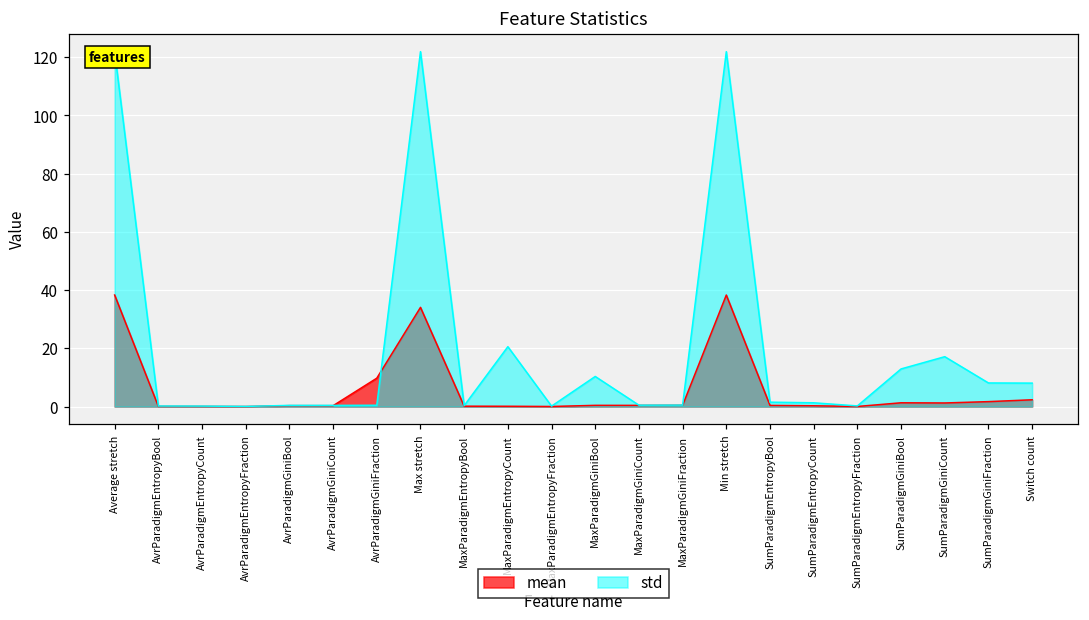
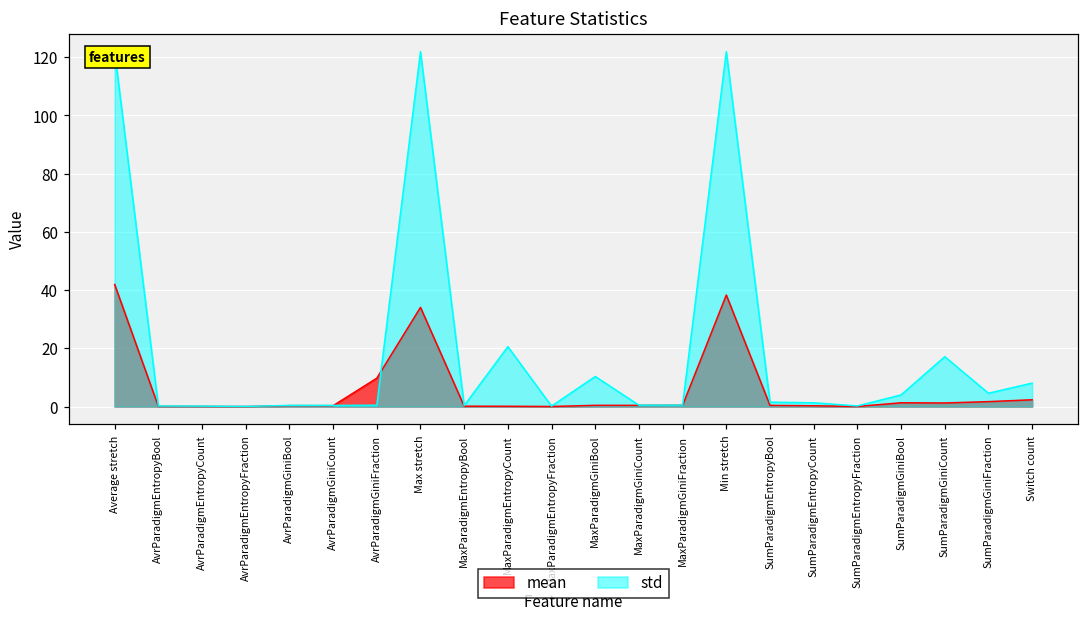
  {
    "mean": {
-     "Average stretch": 38,
+     "Average stretch": 42,
      "AvrParadigmGiniFraction": 10,
      "Max stretch": 34,
      "MaxParadigmEntropyCount": 0,
      "MaxParadigmGiniBool": 0,
      "Min stretch": 38,
      "SumParadigmEntropyBool": 0,
      "SumParadigmEntropyCount": 0,
      "SumParadigmGiniBool": 1,
      "SumParadigmGiniCount": 1,
      "SumParadigmGiniFraction": 2,
      "Switch count": 2
    },
    "std": {
      "AvrParadigmGiniFraction": 0,
      "Max stretch": 122,
      "MaxParadigmEntropyCount": 21,
      "MaxParadigmGiniBool": 10,
      "Min stretch": 122,
      "SumParadigmEntropyBool": 2,
      "SumParadigmEntropyCount": 1,
-     "SumParadigmGiniBool": 13,
+     "SumParadigmGiniBool": 4,
      "SumParadigmGiniCount": 17,
-     "SumParadigmGiniFraction": 8,
+     "SumParadigmGiniFraction": 5,
      "Switch count": 8
    }
  }
